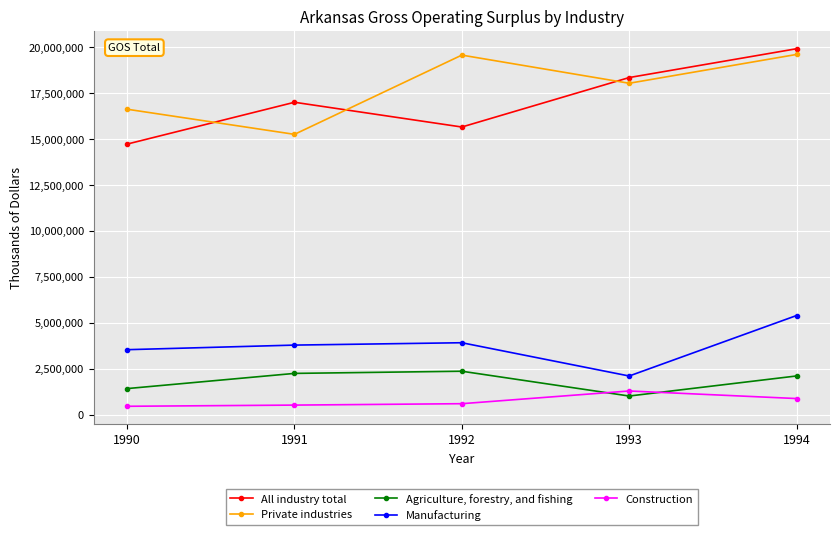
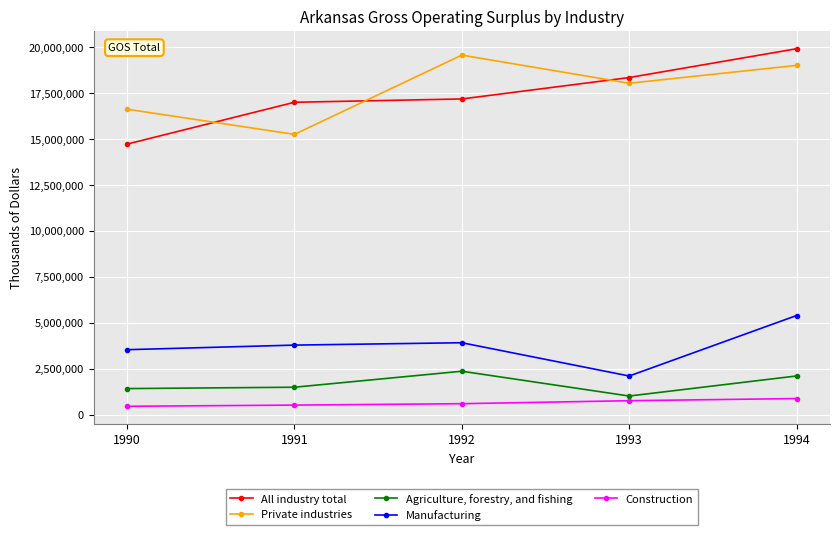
  {
    "All industry total": {
      "1990": "14,700,000",
      "1991": "17,000,000",
-     "1992": "15,700,000",
+     "1992": "17,200,000",
      "1993": "18,400,000",
      "1994": "19,900,000"
    },
    "Private industries": {
      "1990": "16,600,000",
      "1991": "15,300,000",
      "1992": "19,600,000",
      "1993": "18,000,000",
-     "1994": "19,600,000"
+     "1994": "19,000,000"
    },
    "Agriculture, forestry, and fishing": {
      "1990": "1,400,000",
-     "1991": "2,200,000",
+     "1991": "1,500,000",
      "1992": "2,400,000",
      "1993": "1,000,000",
      "1994": "2,100,000"
    },
    "Manufacturing": {
      "1990": "3,500,000",
      "1991": "3,800,000",
      "1992": "3,900,000",
      "1993": "2,100,000",
      "1994": "5,400,000"
    },
    "Construction": {
      "1990": "500,000",
      "1991": "500,000",
      "1992": "600,000",
-     "1993": "1,300,000",
+     "1993": "800,000",
      "1994": "900,000"
    }
  }
